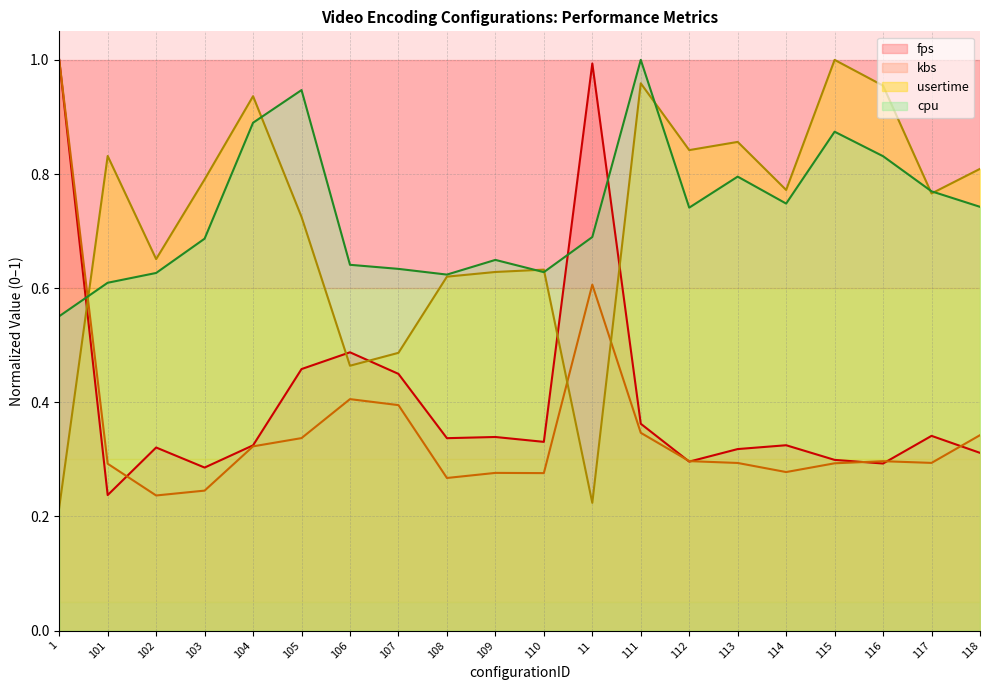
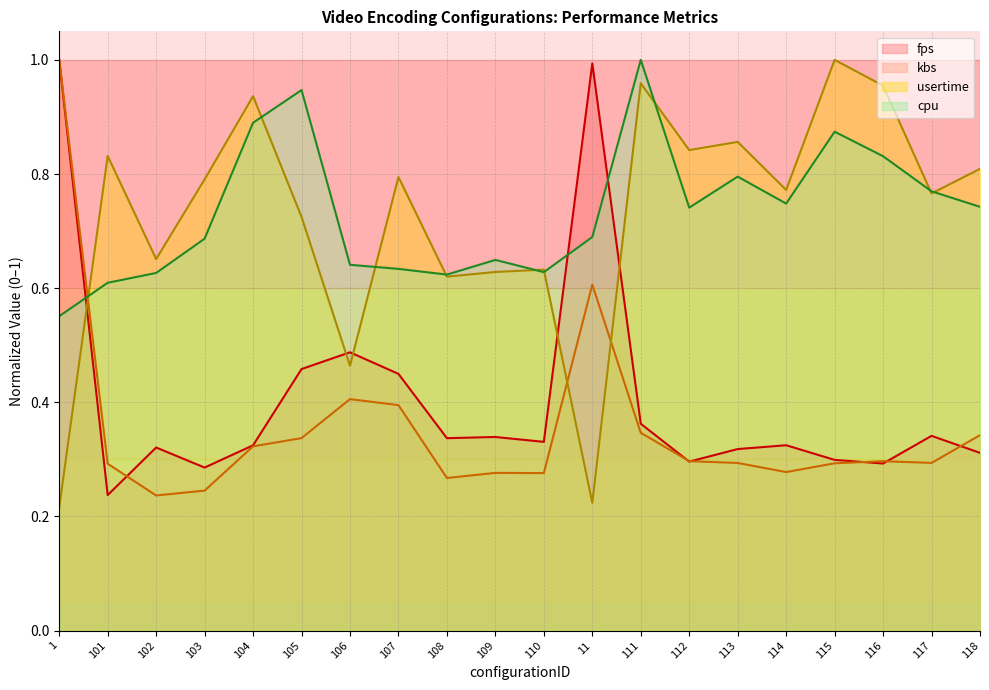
  {
    "usertime": {
      "1": 0.22,
      "101": 0.83,
      "102": 0.65,
      "103": 0.79,
      "104": 0.94,
      "105": 0.72,
      "106": 0.46,
-     "107": 0.49,
+     "107": 0.79,
      "109": 0.63,
      "11": 0.22,
      "111": 0.96,
      "112": 0.84,
      "113": 0.86,
      "114": 0.77,
      "115": 1.00,
      "118": 0.81
    },
    "cpu": {
      "1": 0.55,
      "101": 0.61,
      "102": 0.63,
      "103": 0.69,
      "104": 0.89,
      "105": 0.95,
      "106": 0.64,
      "107": 0.63,
      "109": 0.65,
      "11": 0.69,
      "111": 1.00,
      "112": 0.74,
      "113": 0.80,
      "114": 0.75,
      "115": 0.87,
      "116": 0.83,
      "118": 0.74
    }
  }
